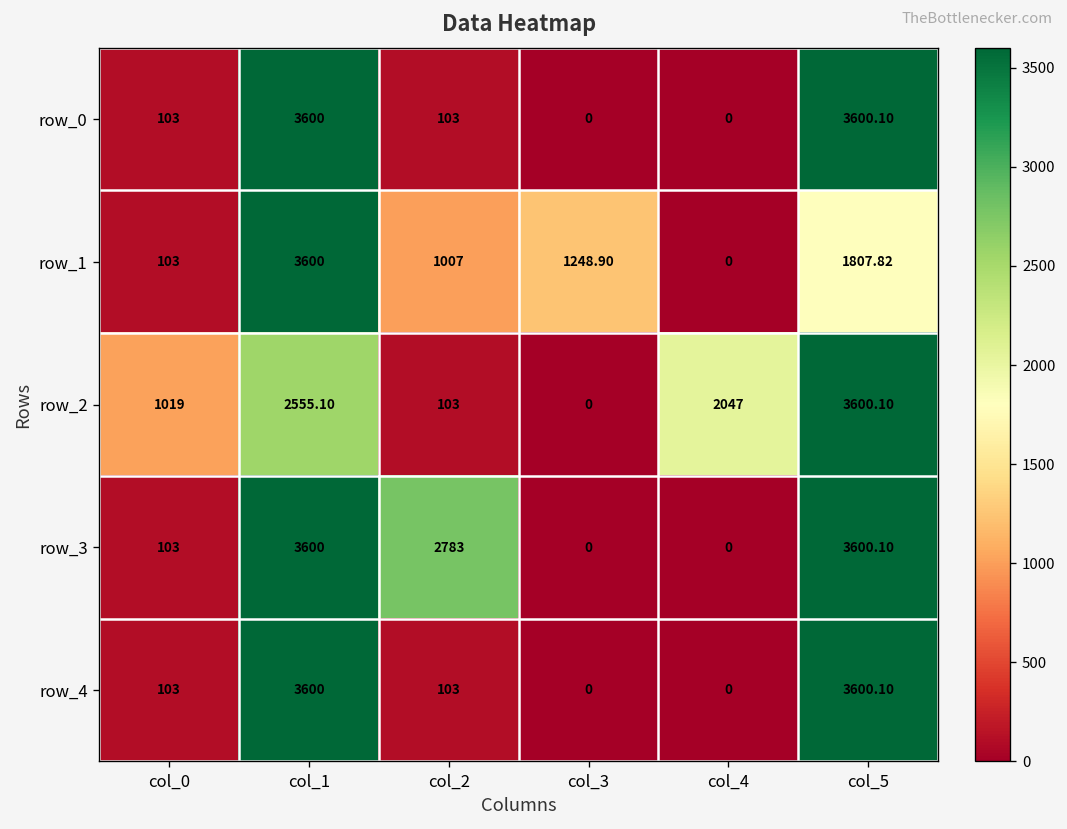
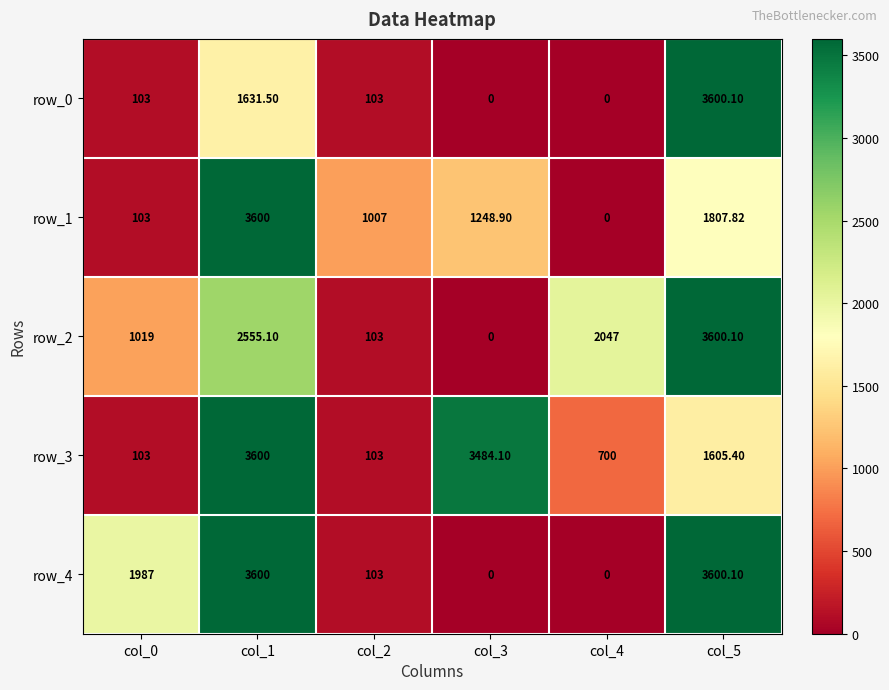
  {
    "row_0": {
      "col_0": 103,
-     "col_1": 3600,
+     "col_1": 1631.50,
      "col_2": 103,
      "col_3": 0,
      "col_4": 0,
      "col_5": 3600.10
    },
    "row_1": {
      "col_0": 103,
      "col_1": 3600,
      "col_2": 1007,
      "col_3": 1248.90,
      "col_4": 0,
      "col_5": 1807.82
    },
    "row_2": {
      "col_0": 1019,
      "col_1": 2555.10,
      "col_2": 103,
      "col_3": 0,
      "col_4": 2047,
      "col_5": 3600.10
    },
    "row_3": {
      "col_0": 103,
      "col_1": 3600,
-     "col_2": 2783,
-     "col_3": 0,
-     "col_4": 0,
-     "col_5": 3600.10
+     "col_2": 103,
+     "col_3": 3484.10,
+     "col_4": 700,
+     "col_5": 1605.40
    },
    "row_4": {
-     "col_0": 103,
+     "col_0": 1987,
      "col_1": 3600,
      "col_2": 103,
      "col_3": 0,
      "col_4": 0,
      "col_5": 3600.10
    }
  }
